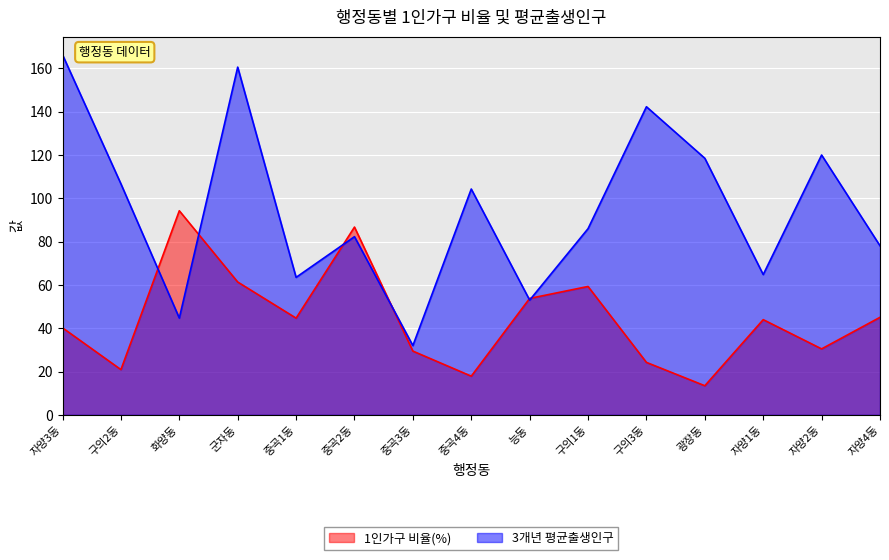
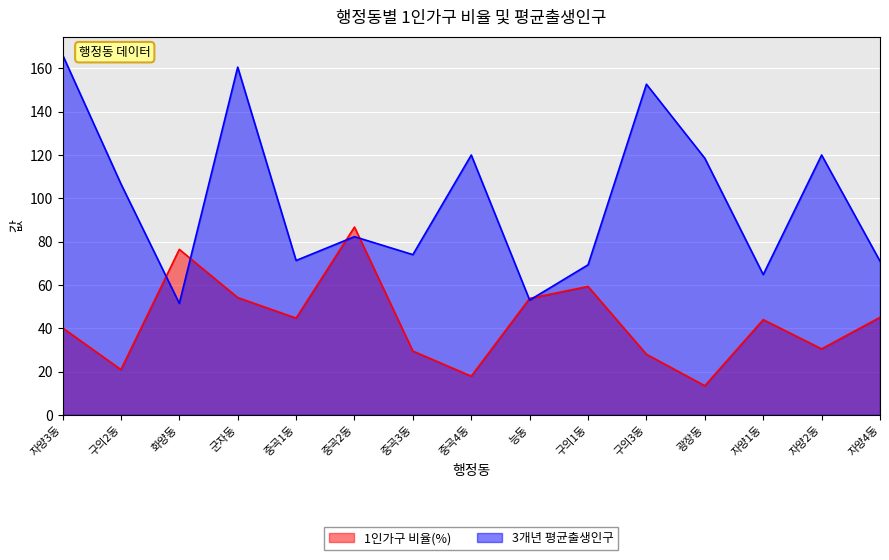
  {
    "1인가구 비율(%)": {
      "자양3동": 40,
      "구의2동": 21,
-     "화양동": 94,
-     "군자동": 61,
+     "화양동": 76,
+     "군자동": 54,
      "중곡1동": 45,
      "중곡2동": 87,
      "중곡3동": 29,
      "중곡4동": 18,
      "구의1동": 59,
-     "구의3동": 24,
+     "구의3동": 28,
      "광장동": 13,
      "자양1동": 44,
      "자양2동": 30,
      "자양4동": 45
    },
    "3개년 평균출생인구": {
      "자양3동": 166,
      "구의2동": 107,
-     "화양동": 45,
+     "화양동": 52,
      "군자동": 161,
-     "중곡1동": 64,
+     "중곡1동": 71,
      "중곡2동": 82,
-     "중곡3동": 32,
-     "중곡4동": 104,
-     "구의1동": 86,
-     "구의3동": 142,
+     "중곡3동": 74,
+     "중곡4동": 120,
+     "구의1동": 69,
+     "구의3동": 153,
      "광장동": 119,
      "자양1동": 65,
      "자양2동": 120,
-     "자양4동": 78
+     "자양4동": 71
    }
  }
